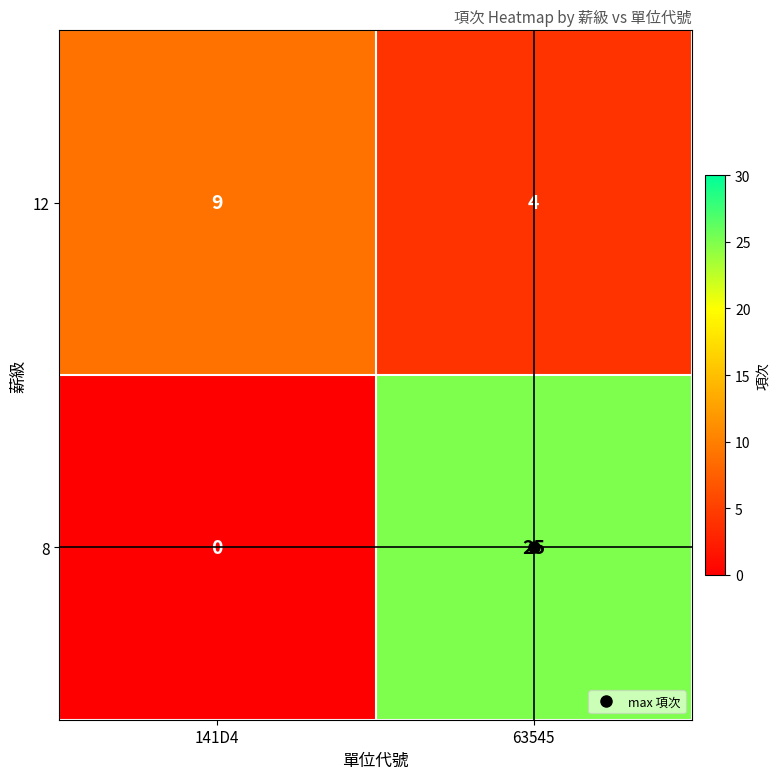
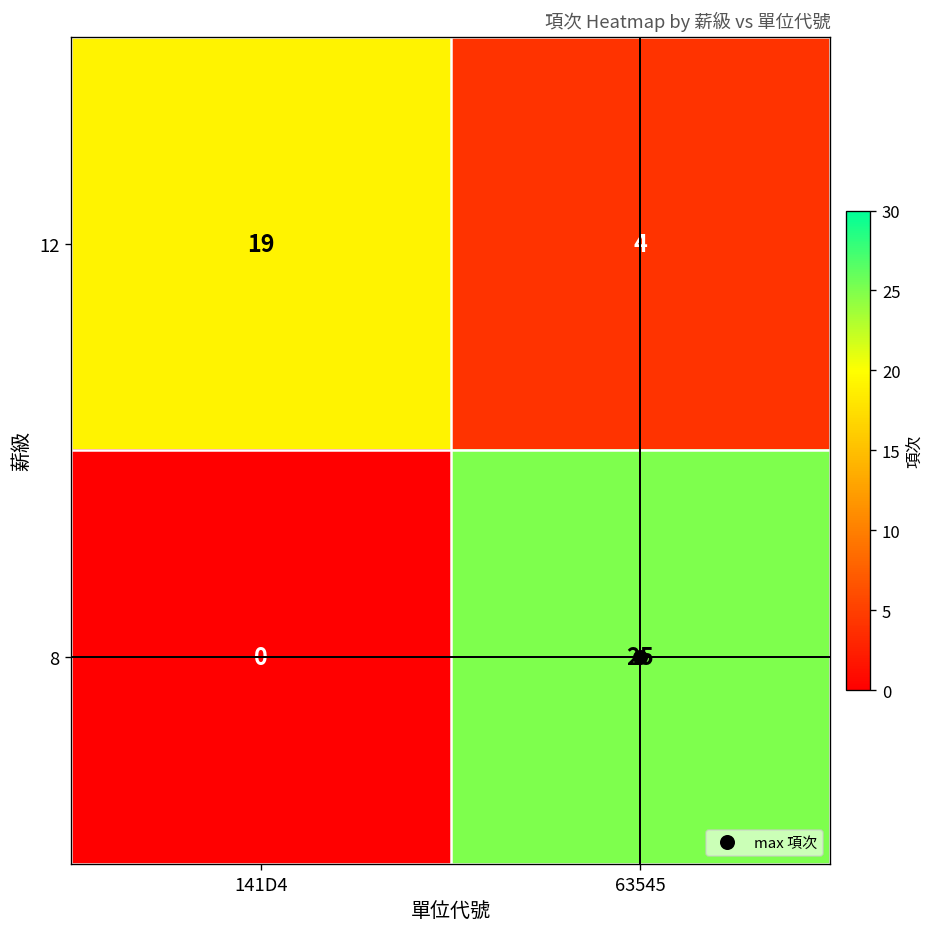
  {
    "12": {
-     "141D4": 9,
+     "141D4": 19,
      "63545": 4
    },
    "8": {
      "141D4": 0
    }
  }
